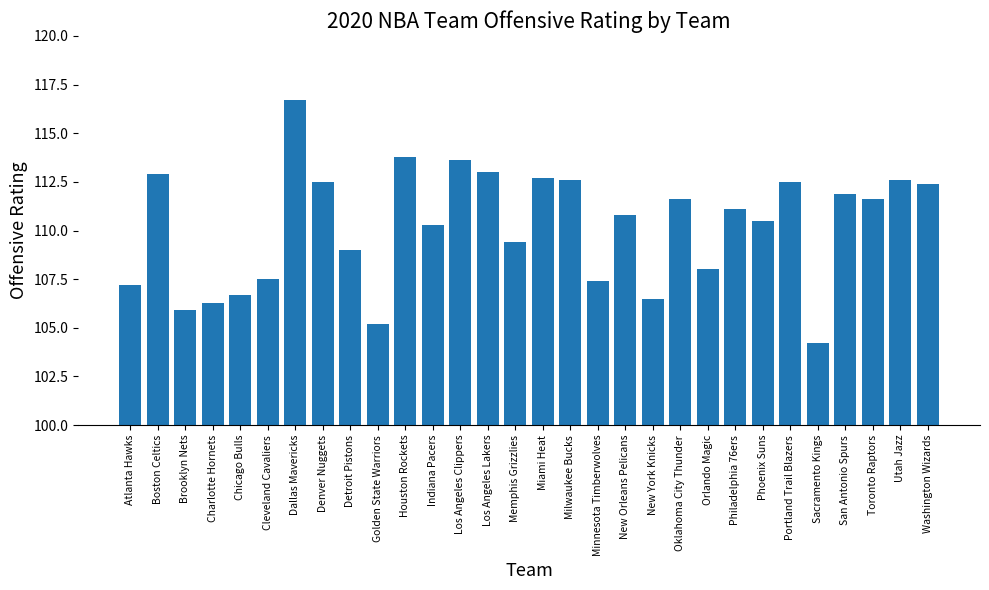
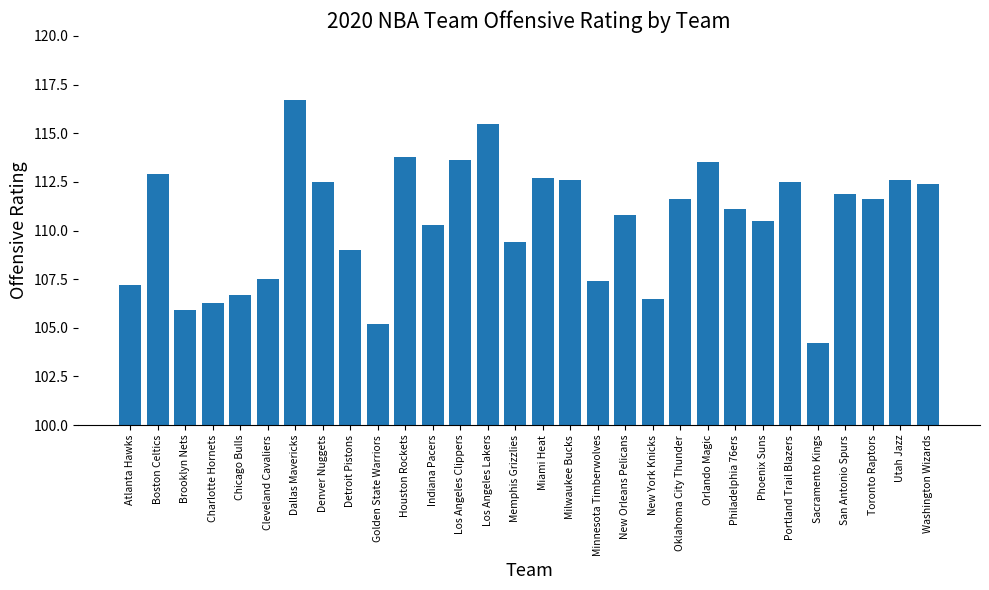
  {
    "Atlanta Hawks": 107.2,
    "Boston Celtics": 112.9,
    "Brooklyn Nets": 105.9,
    "Charlotte Hornets": 106.3,
    "Chicago Bulls": 106.7,
    "Cleveland Cavaliers": 107.5,
    "Dallas Mavericks": 116.7,
    "Denver Nuggets": 112.5,
    "Detroit Pistons": 109.0,
    "Golden State Warriors": 105.2,
    "Houston Rockets": 113.8,
    "Indiana Pacers": 110.3,
    "Los Angeles Clippers": 113.6,
-   "Los Angeles Lakers": 113.0,
+   "Los Angeles Lakers": 115.5,
    "Memphis Grizzlies": 109.4,
    "Miami Heat": 112.7,
    "Milwaukee Bucks": 112.6,
    "Minnesota Timberwolves": 107.4,
    "New Orleans Pelicans": 110.8,
    "New York Knicks": 106.5,
    "Oklahoma City Thunder": 111.6,
-   "Orlando Magic": 108.0,
+   "Orlando Magic": 113.5,
    "Philadelphia 76ers": 111.1,
    "Phoenix Suns": 110.5,
    "Portland Trail Blazers": 112.5,
    "Sacramento Kings": 104.2,
    "San Antonio Spurs": 111.9,
    "Toronto Raptors": 111.6,
    "Utah Jazz": 112.6,
    "Washington Wizards": 112.4
  }
